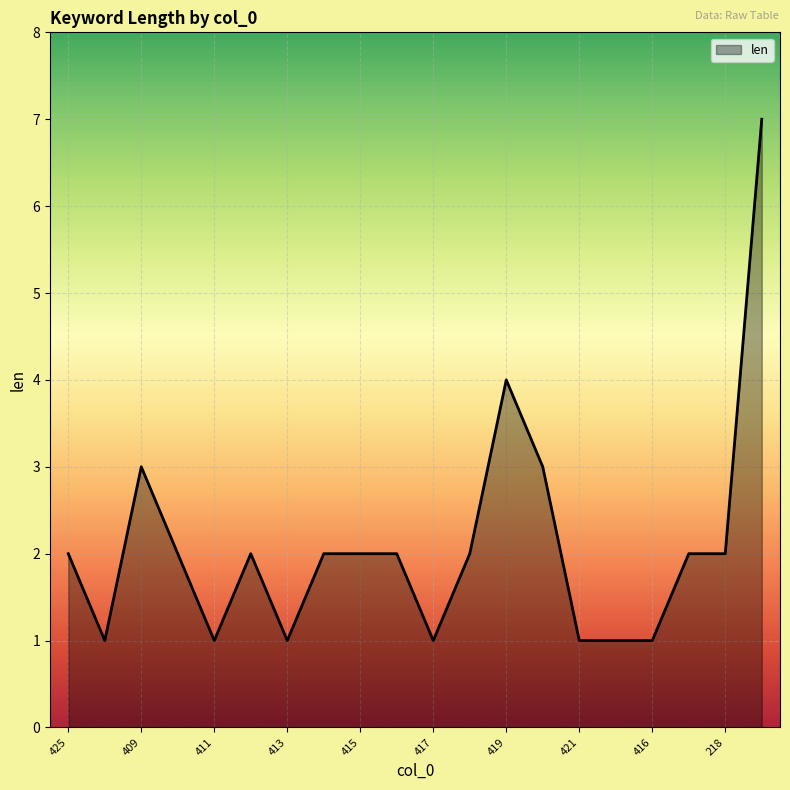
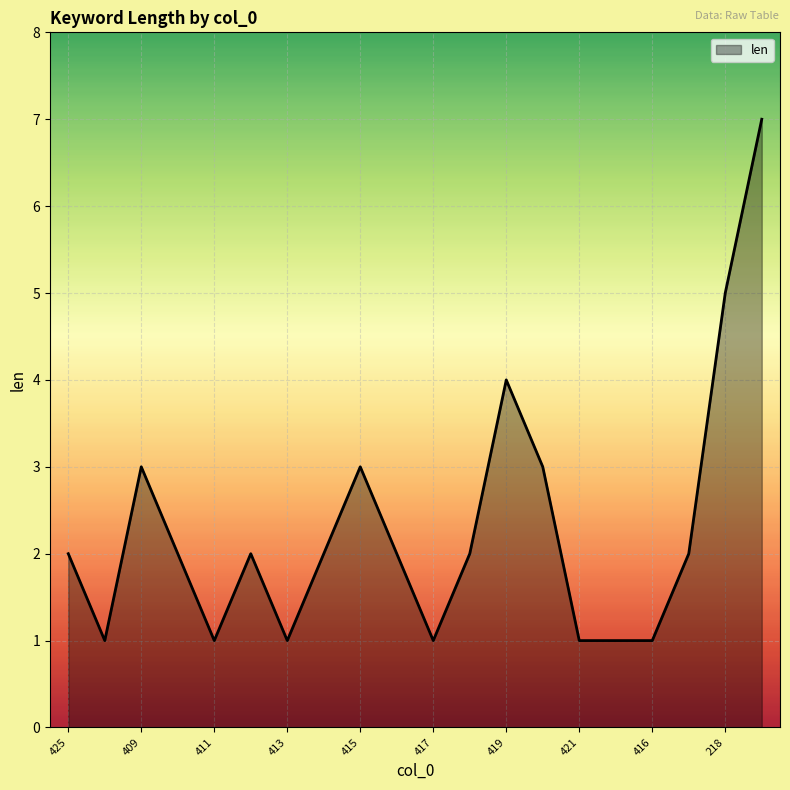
  {
    "425": 2,
    "409": 3,
    "411": 1,
    "413": 1,
-   "415": 2,
+   "415": 3,
    "417": 1,
    "419": 4,
    "421": 1,
    "416": 1,
-   "218": 2
+   "218": 5
  }
